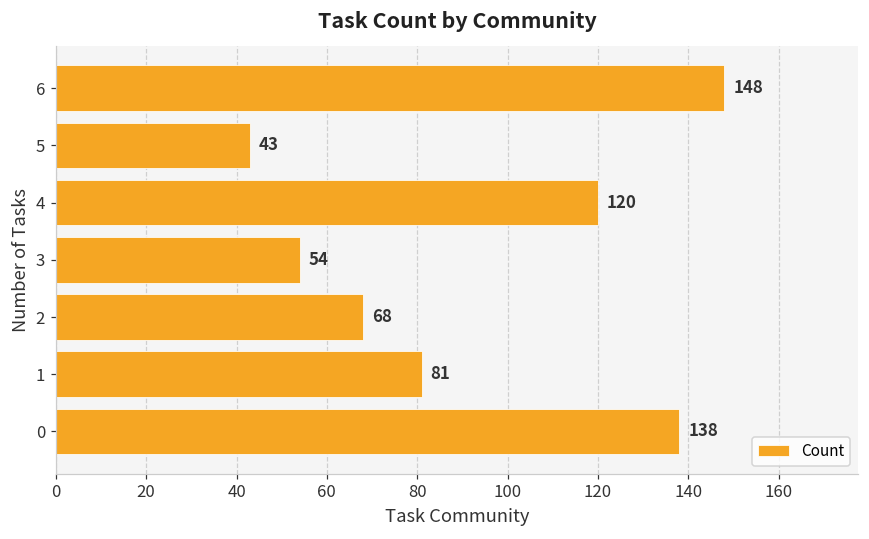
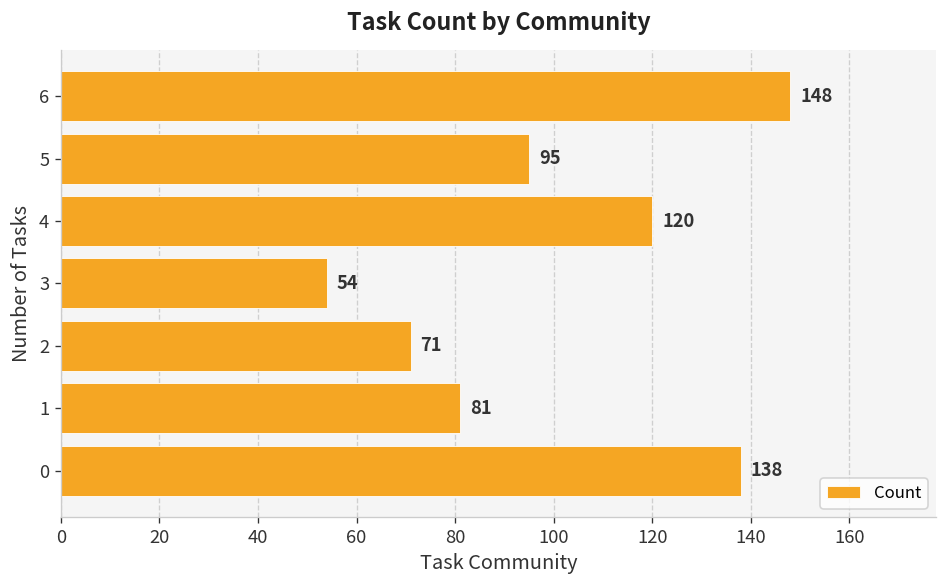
  {
    "6": 148,
-   "5": 43,
+   "5": 95,
    "4": 120,
    "3": 54,
-   "2": 68,
+   "2": 71,
    "1": 81,
    "0": 138
  }
